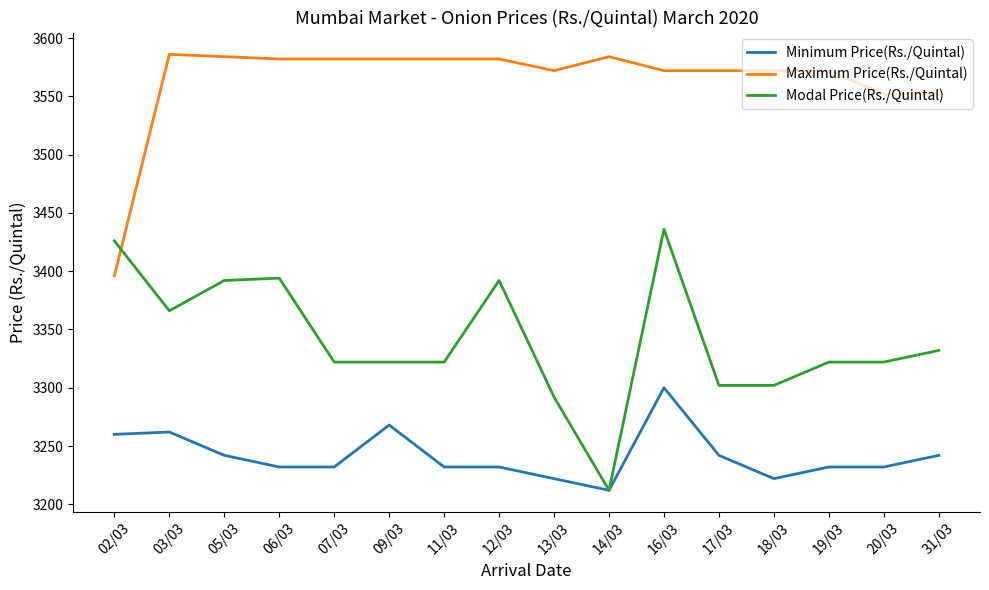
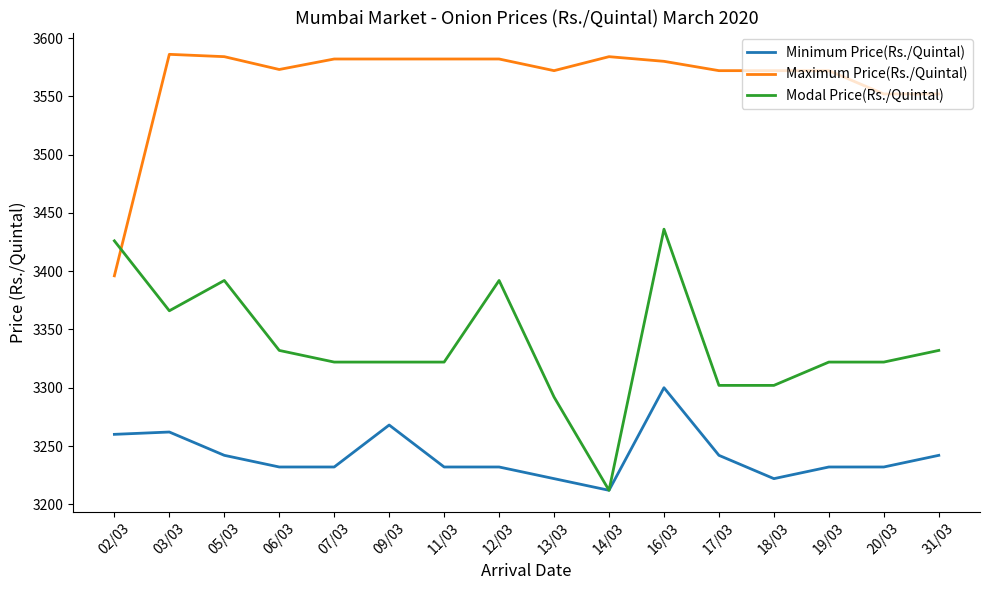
  {
    "Minimum Price(Rs./Quintal)": {
      "02/03": 3260,
      "03/03": 3262,
      "05/03": 3242,
      "06/03": 3232,
      "07/03": 3232,
      "09/03": 3268,
      "11/03": 3232,
      "12/03": 3232,
      "13/03": 3222,
      "16/03": 3300,
      "17/03": 3242,
      "18/03": 3222,
      "19/03": 3232,
      "20/03": 3232,
      "31/03": 3242
    },
    "Maximum Price(Rs./Quintal)": {
      "02/03": 3396,
      "03/03": 3586,
      "05/03": 3584,
-     "06/03": 3582,
+     "06/03": 3573,
      "07/03": 3582,
      "09/03": 3582,
      "11/03": 3582,
      "12/03": 3582,
      "13/03": 3572,
      "14/03": 3584,
-     "16/03": 3572,
+     "16/03": 3580,
      "17/03": 3572
    },
    "Modal Price(Rs./Quintal)": {
      "02/03": 3426,
      "03/03": 3366,
      "05/03": 3392,
-     "06/03": 3394,
+     "06/03": 3332,
      "07/03": 3322,
      "09/03": 3322,
      "11/03": 3322,
      "12/03": 3392,
      "13/03": 3292,
      "16/03": 3436,
      "17/03": 3302,
      "18/03": 3302,
      "19/03": 3322,
      "20/03": 3322,
      "31/03": 3332
    }
  }
